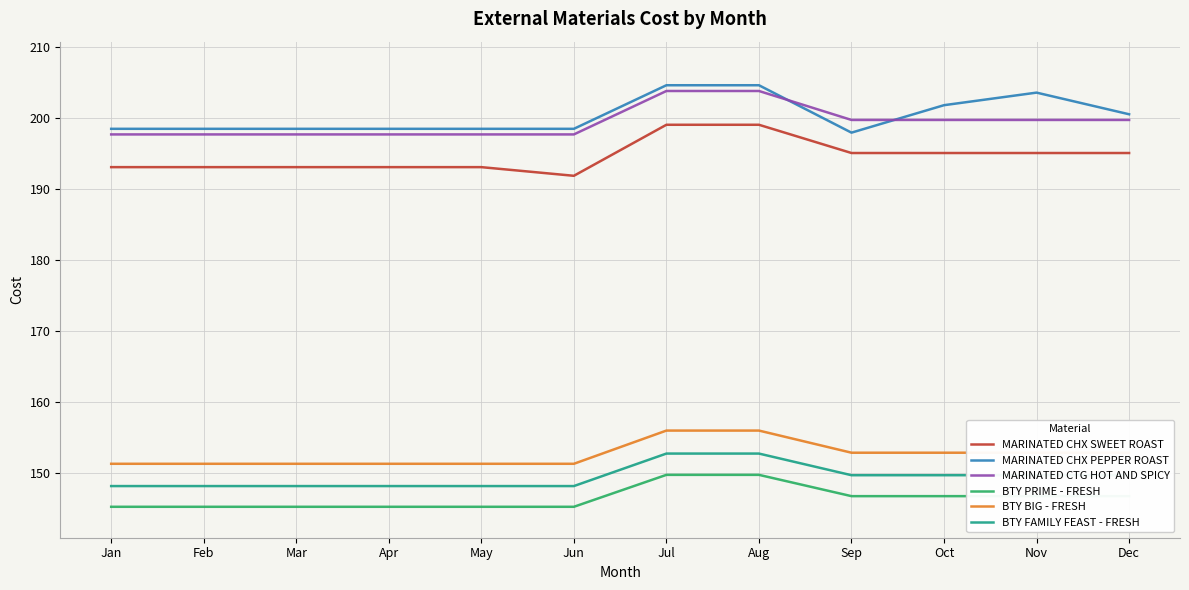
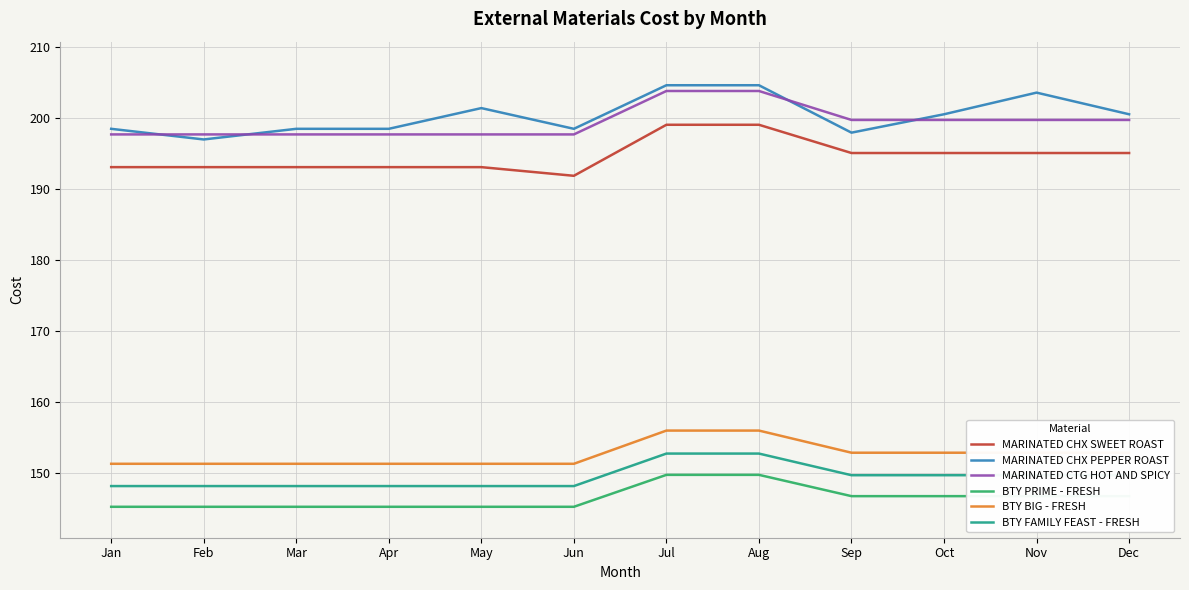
  {
    "MARINATED CHX SWEET ROAST": {
      "Jan": 193,
      "Feb": 193,
      "Mar": 193,
      "Apr": 193,
      "May": 193,
      "Jun": 192,
      "Jul": 199,
      "Aug": 199,
      "Sep": 195,
      "Oct": 195,
      "Nov": 195,
      "Dec": 195
    },
    "MARINATED CHX PEPPER ROAST": {
      "Jan": 199,
-     "Feb": 199,
+     "Feb": 197,
      "Mar": 199,
      "Apr": 199,
-     "May": 199,
+     "May": 201,
      "Jun": 199,
      "Jul": 205,
      "Aug": 205,
      "Sep": 198,
-     "Oct": 202,
+     "Oct": 201,
      "Nov": 204,
      "Dec": 201
    },
    "MARINATED CTG HOT AND SPICY": {
      "Jan": 198,
      "Feb": 198,
      "Mar": 198,
      "Apr": 198,
      "May": 198,
      "Jun": 198,
      "Jul": 204,
      "Aug": 204,
      "Sep": 200,
      "Oct": 200,
      "Nov": 200,
      "Dec": 200
    },
    "BTY BIG - FRESH": {
      "Jan": 151,
      "Feb": 151,
      "Mar": 151,
      "Apr": 151,
      "May": 151,
      "Jun": 151,
      "Jul": 156,
      "Aug": 156,
      "Sep": 153,
      "Oct": 153
    }
  }
